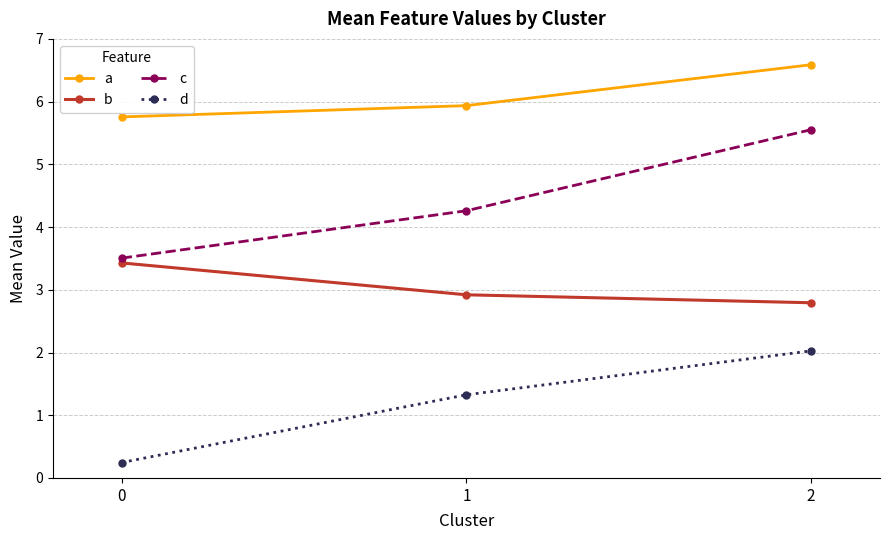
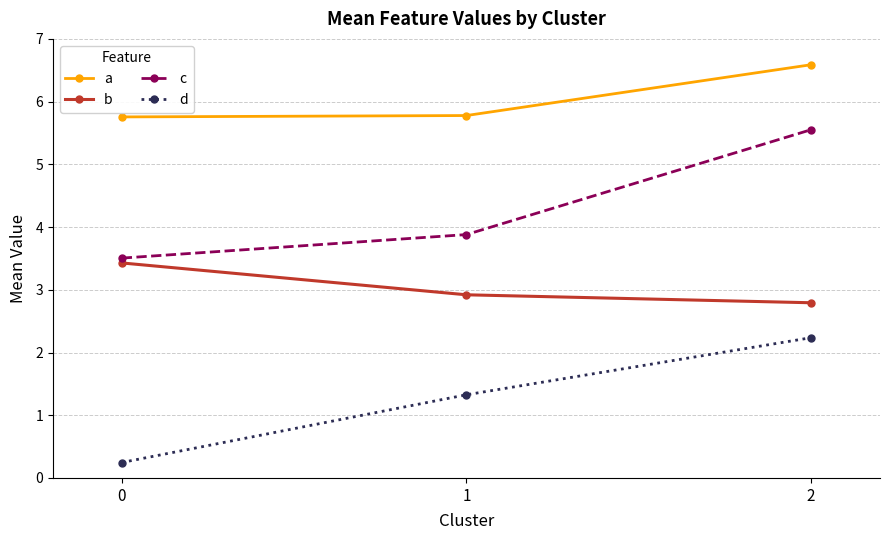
  {
    "a": {
      "0": 5.8,
-     "1": 5.9,
+     "1": 5.8,
      "2": 6.6
    },
    "b": {
      "0": 3.4,
      "1": 2.9,
      "2": 2.8
    },
    "c": {
      "0": 3.5,
-     "1": 4.3,
+     "1": 3.9,
      "2": 5.6
    },
    "d": {
      "0": 0.2,
      "1": 1.3,
-     "2": 2.0
+     "2": 2.2
    }
  }
